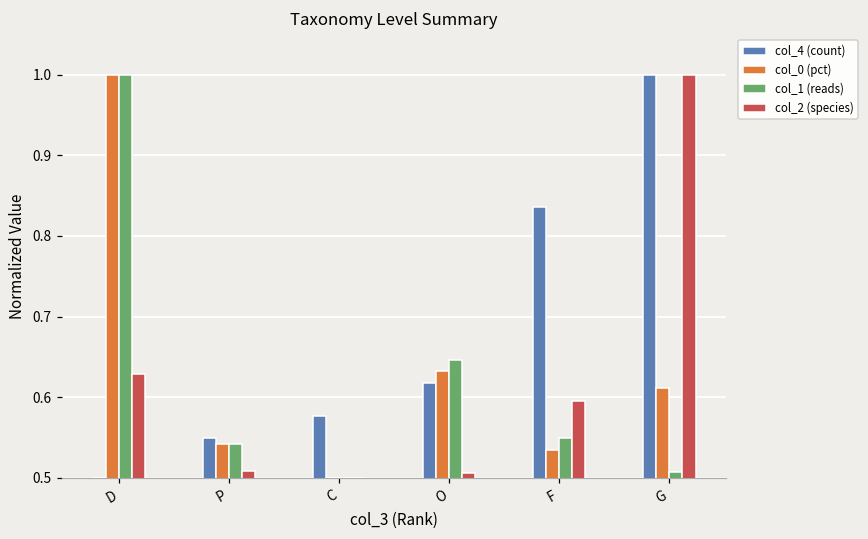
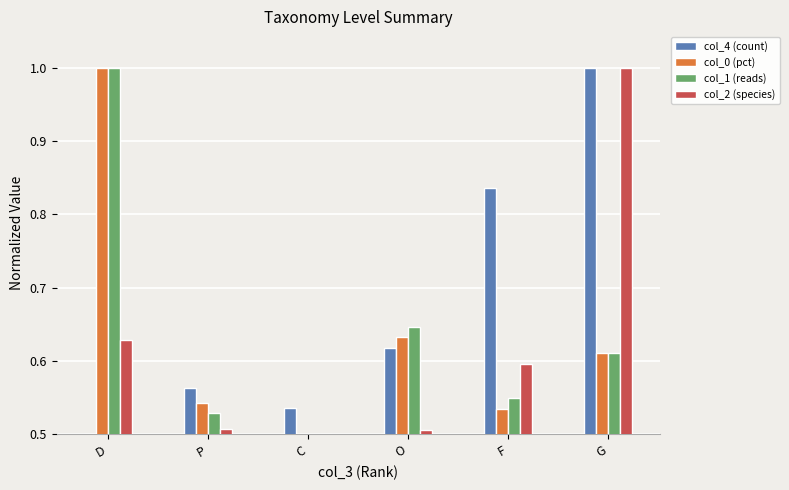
  {
    "col_4 (count)": {
      "D": 0.50,
-     "P": 0.55,
-     "C": 0.58,
+     "P": 0.56,
+     "C": 0.54,
      "O": 0.62,
      "F": 0.84,
      "G": 1.00
    },
    "col_1 (reads)": {
      "D": 1.00,
-     "P": 0.54,
+     "P": 0.53,
      "C": 0.50,
      "O": 0.65,
      "F": 0.55,
-     "G": 0.51
+     "G": 0.61
    }
  }
